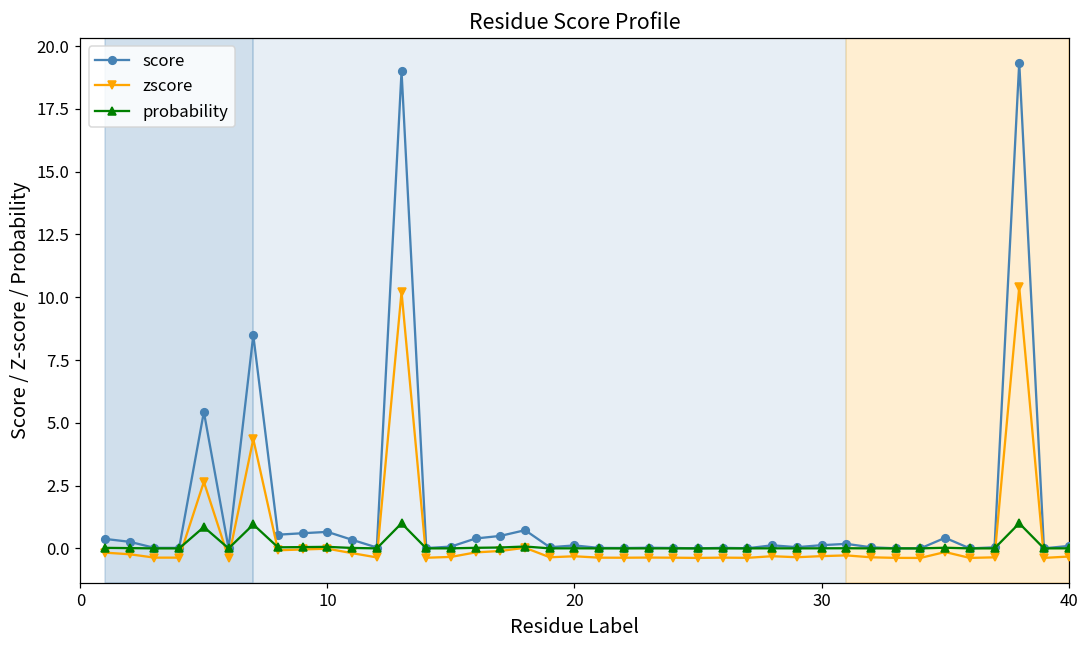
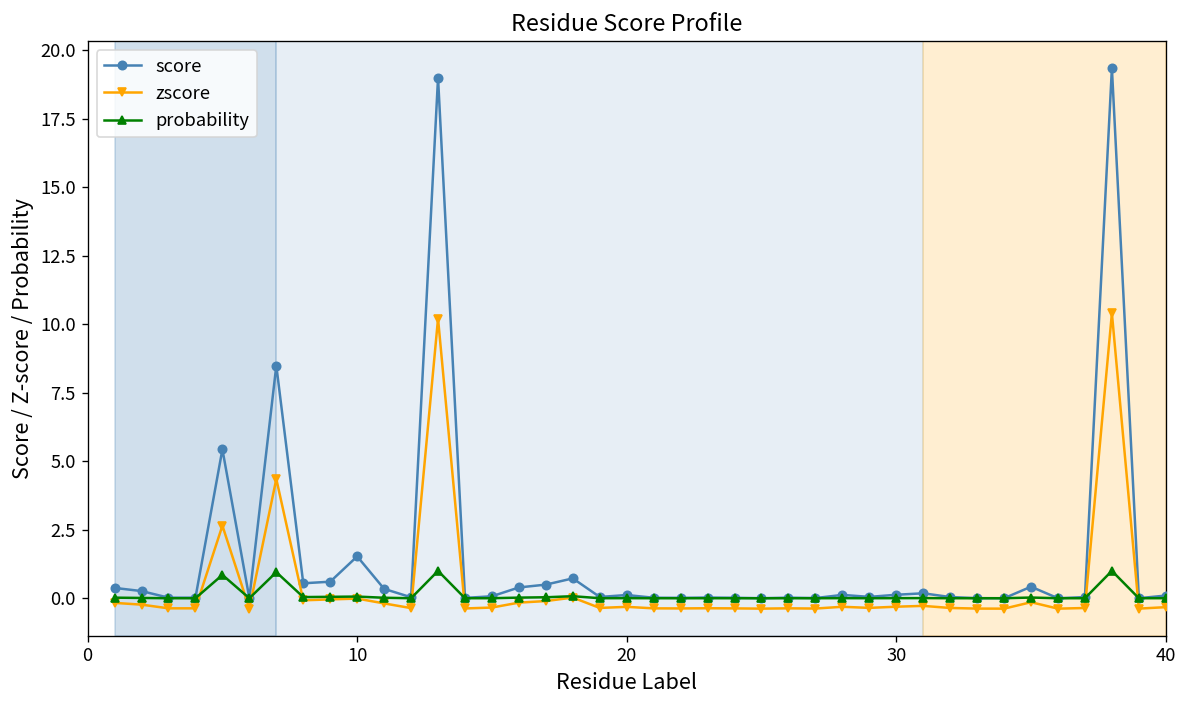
  {
    "score": {
-     "10": 0.7,
+     "10": 1.5,
      "20": 0.1,
      "30": 0.1
    },
    "zscore": {
      "20": -0.3,
      "30": -0.3,
      "40": -0.3
    },
    "probability": {
      "20": 0.0,
      "30": 0.0
    }
  }
